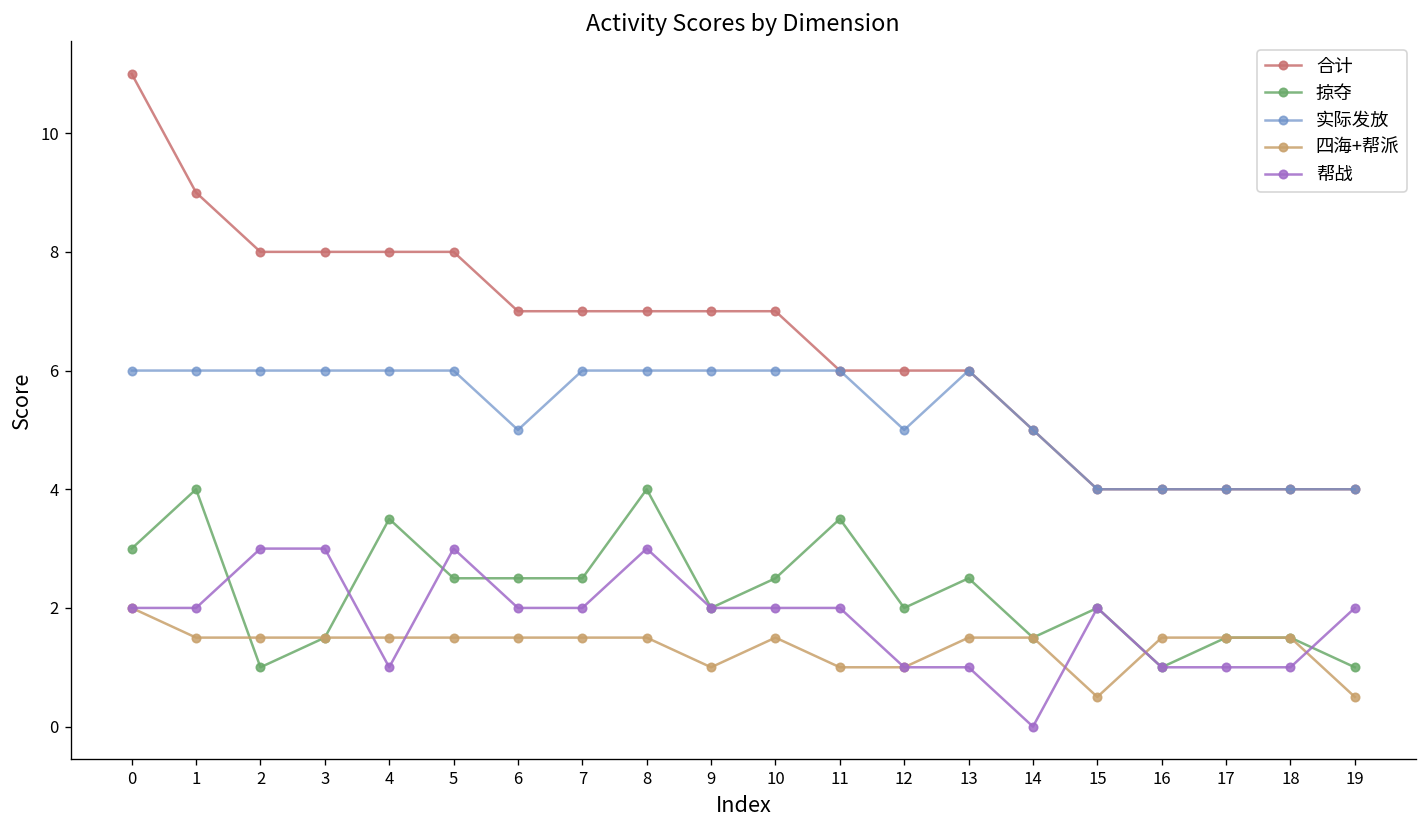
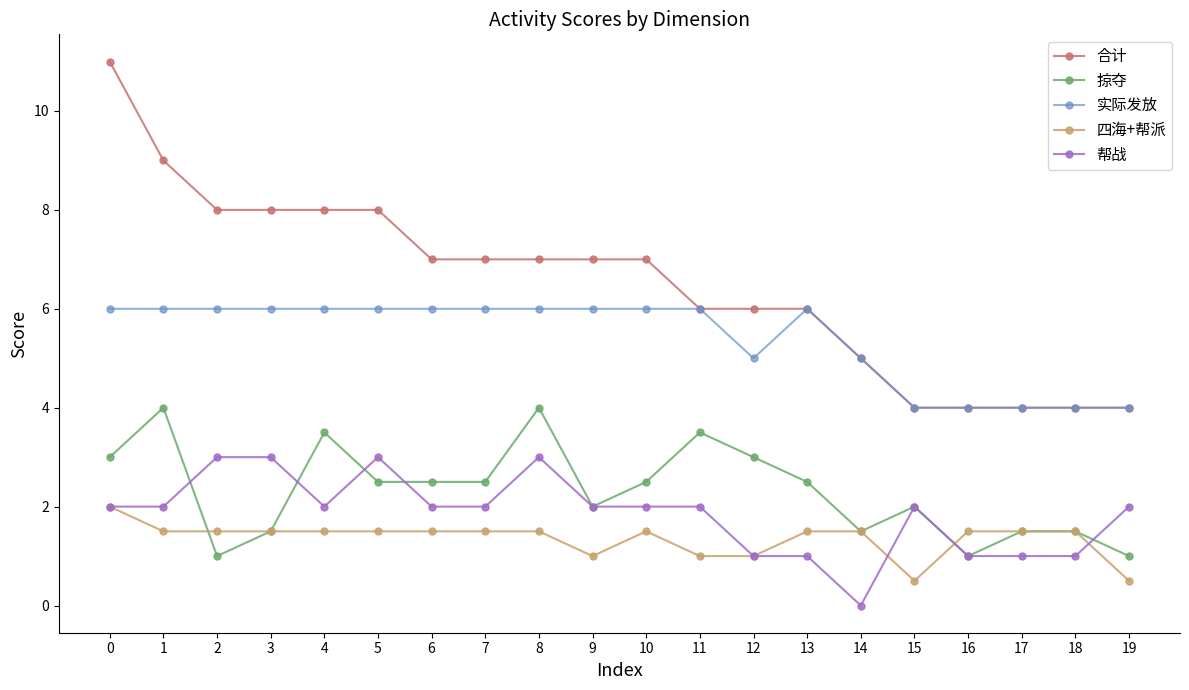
  {
    "掠夺": {
      "0": 3,
      "1": 4,
      "2": 1,
      "4": 3.5,
      "5": 2.5,
      "6": 2.5,
      "7": 2.5,
      "8": 4,
      "10": 2.5,
      "11": 3.5,
-     "12": 2,
+     "12": 3,
      "13": 2.5,
      "19": 1
    },
    "实际发放": {
      "0": 6,
      "1": 6,
      "2": 6,
      "3": 6,
      "4": 6,
      "5": 6,
-     "6": 5,
+     "6": 6,
      "7": 6,
      "8": 6,
      "9": 6,
      "10": 6,
      "12": 5
    },
    "帮战": {
      "1": 2,
      "2": 3,
      "3": 3,
-     "4": 1,
+     "4": 2,
      "5": 3,
      "6": 2,
      "7": 2,
      "8": 3,
      "10": 2,
      "11": 2,
      "13": 1,
      "14": 0,
      "17": 1,
      "18": 1,
      "19": 2
    }
  }
